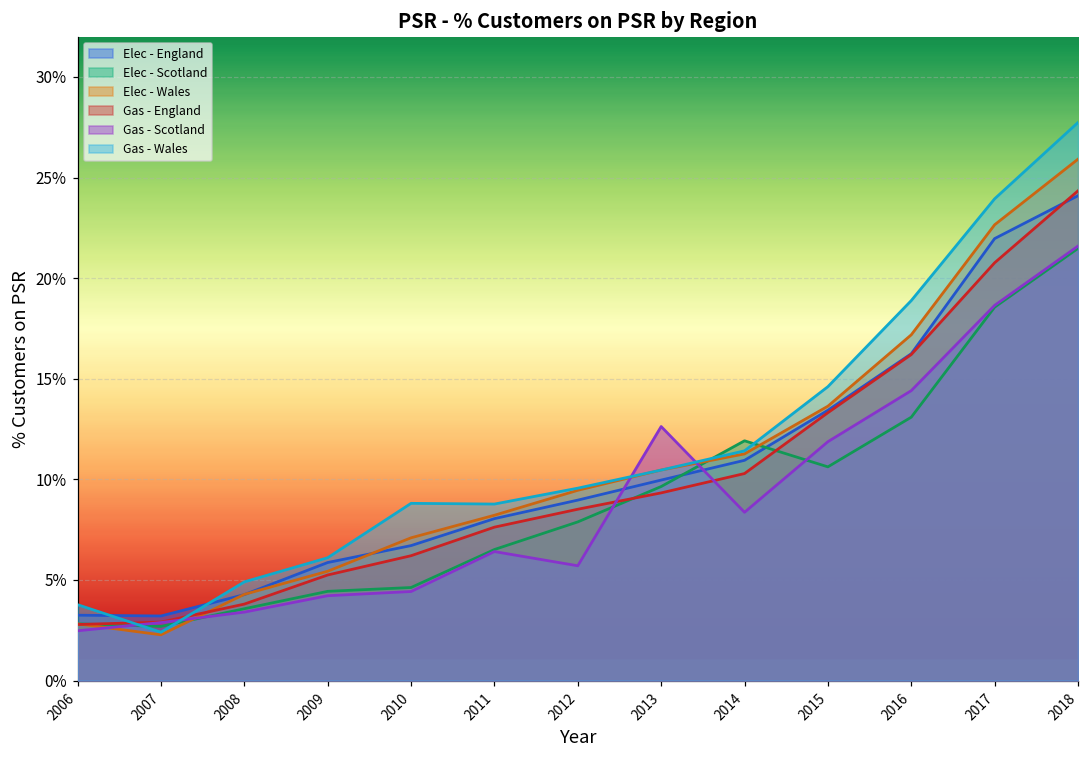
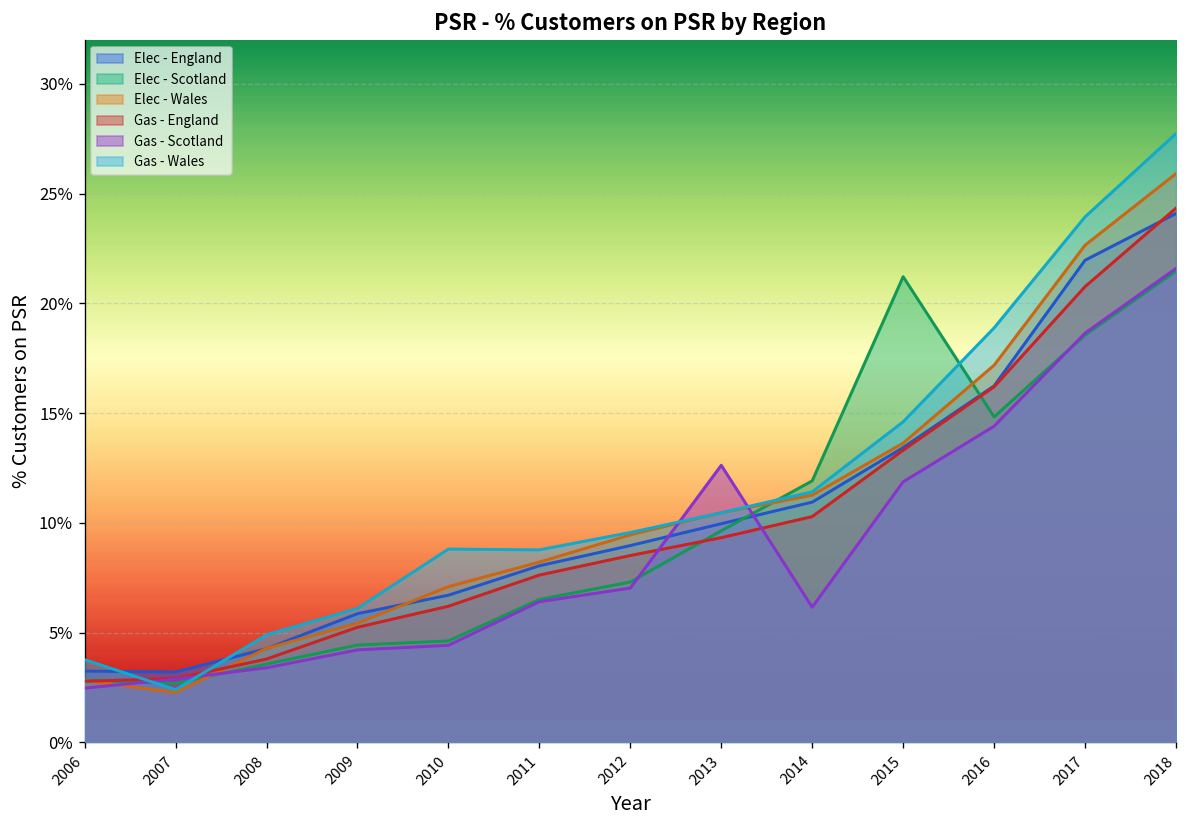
  {
    "Elec - Scotland": {
      "2007": "2.7%",
      "2008": "3.6%",
      "2009": "4.4%",
      "2010": "4.6%",
-     "2012": "7.9%",
+     "2012": "7.3%",
      "2013": "9.6%",
      "2014": "11.9%",
-     "2015": "10.6%",
-     "2016": "13.1%"
+     "2015": "21.2%",
+     "2016": "14.8%"
    },
    "Gas - Scotland": {
      "2006": "2.5%",
      "2008": "3.4%",
      "2009": "4.2%",
      "2010": "4.4%",
-     "2012": "5.7%",
+     "2012": "7.0%",
      "2013": "12.6%",
-     "2014": "8.4%",
+     "2014": "6.2%",
      "2015": "11.9%",
      "2016": "14.4%"
    }
  }
